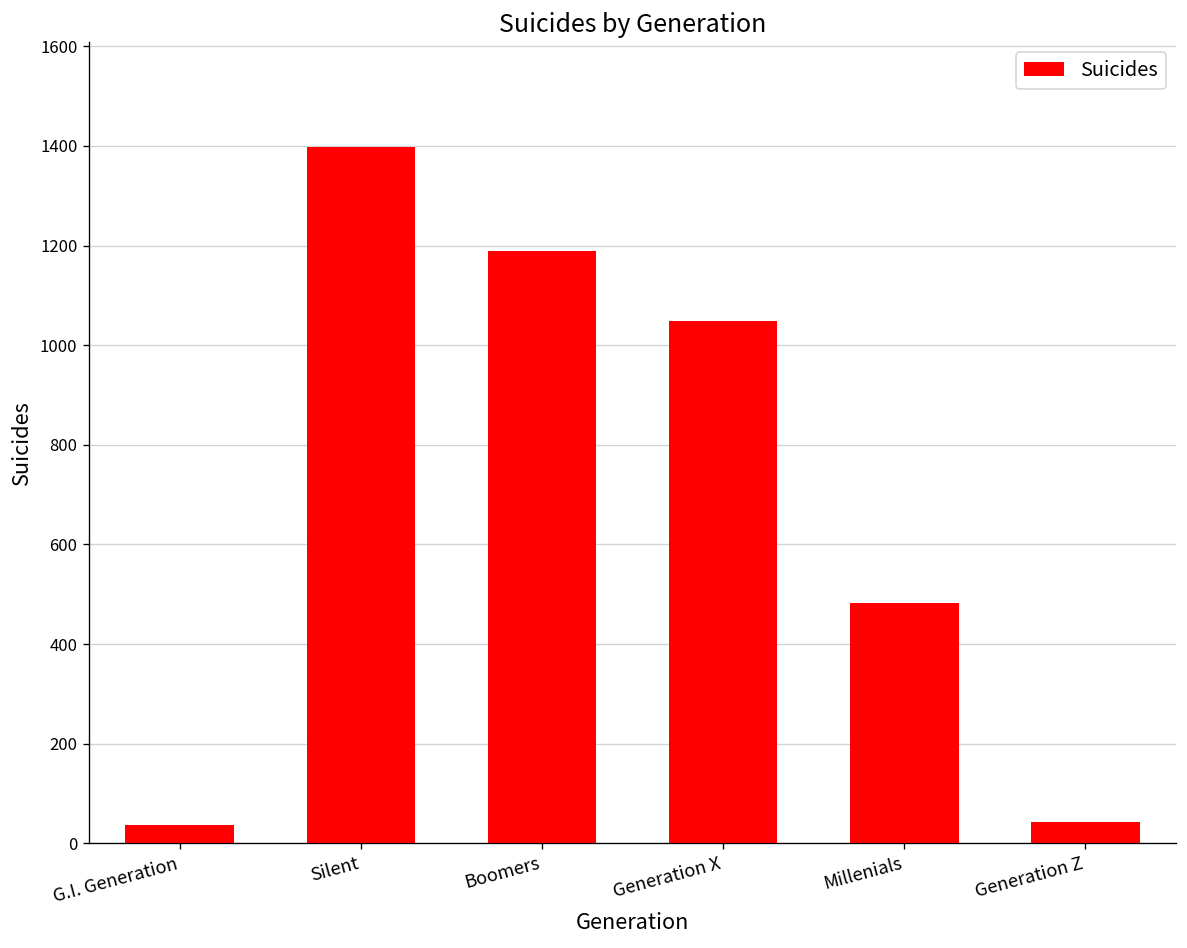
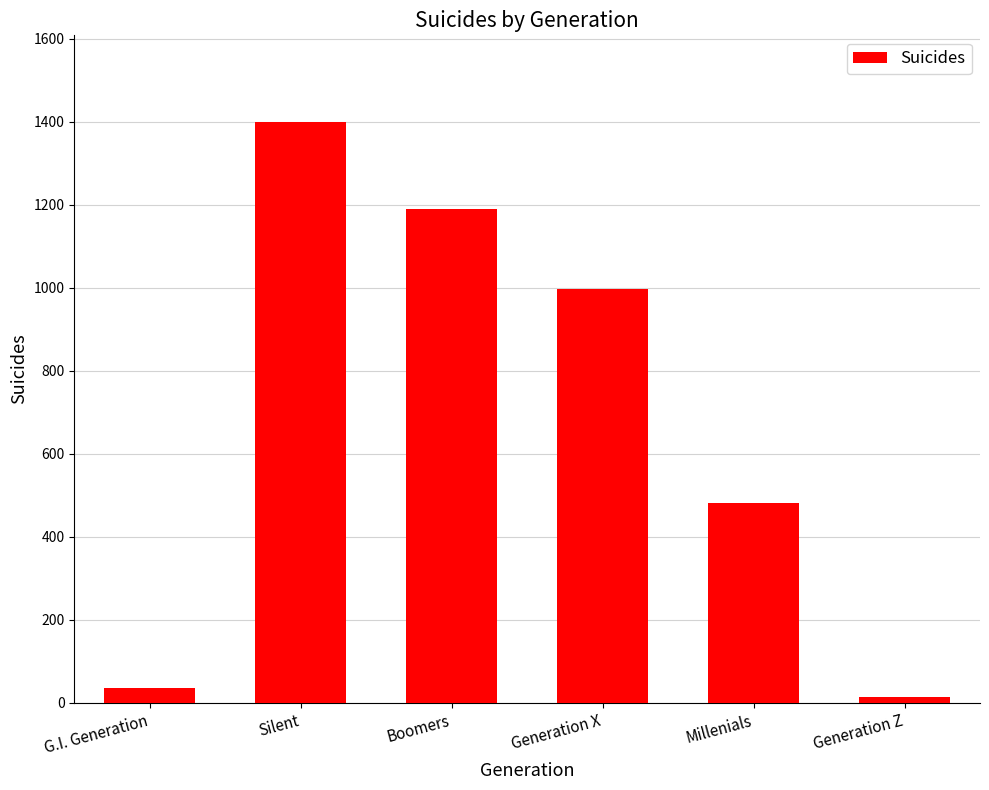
  {
    "G.I. Generation": 40,
    "Silent": 1400,
    "Boomers": 1190,
-   "Generation X": 1050,
+   "Generation X": 1000,
    "Millenials": 480,
-   "Generation Z": 40
+   "Generation Z": 10
  }
